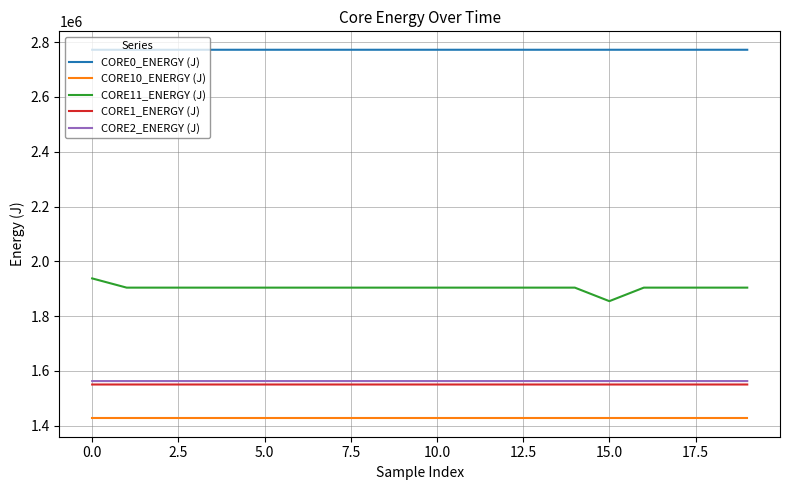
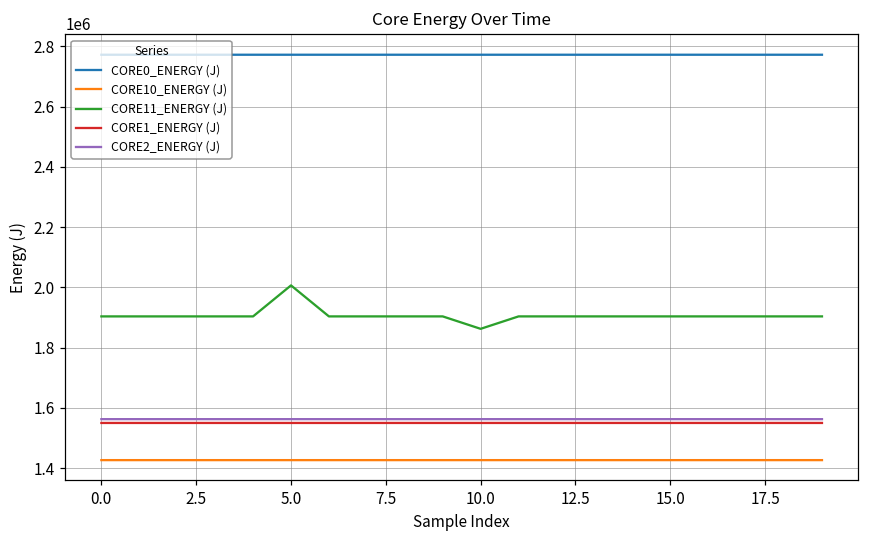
  {
    "CORE0_ENERGY (J)": {
      "5.0": 2770000,
      "10.0": 2770000,
      "15.0": 2770000
    },
    "CORE10_ENERGY (J)": {
      "0.0": 1430000,
      "5.0": 1430000,
      "10.0": 1430000,
      "15.0": 1430000
    },
    "CORE11_ENERGY (J)": {
-     "0.0": 1940000,
-     "5.0": 1900000,
-     "10.0": 1900000,
-     "15.0": 1850000
+     "0.0": 1900000,
+     "5.0": 2010000,
+     "10.0": 1860000,
+     "15.0": 1900000
    },
    "CORE1_ENERGY (J)": {
      "0.0": 1550000,
      "5.0": 1550000,
      "10.0": 1550000,
      "15.0": 1550000
    },
    "CORE2_ENERGY (J)": {
      "0.0": 1560000,
      "5.0": 1560000,
      "10.0": 1560000,
      "15.0": 1560000
    }
  }
